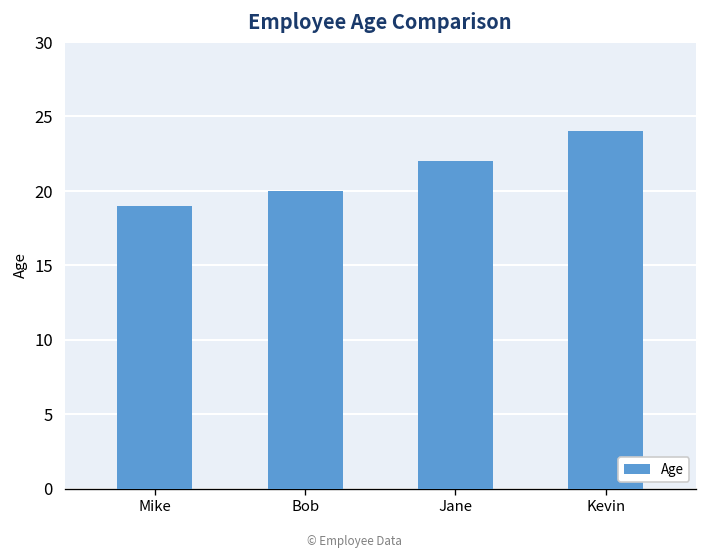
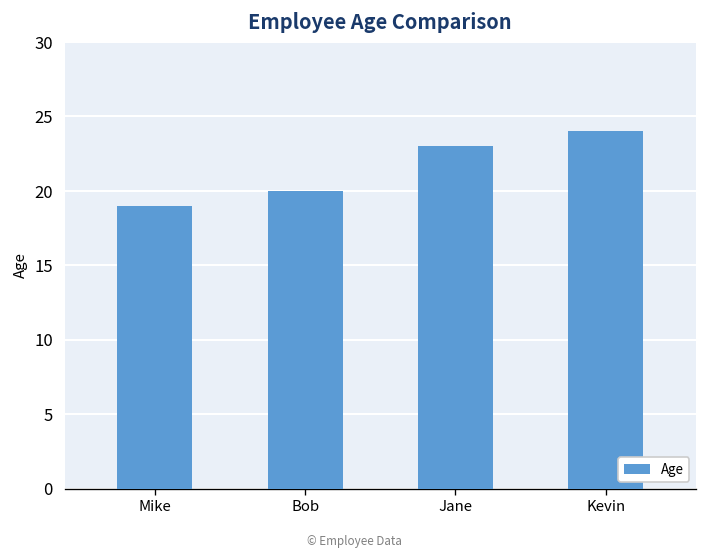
  {
    "Mike": 19,
    "Bob": 20,
-   "Jane": 22,
+   "Jane": 23,
    "Kevin": 24
  }
